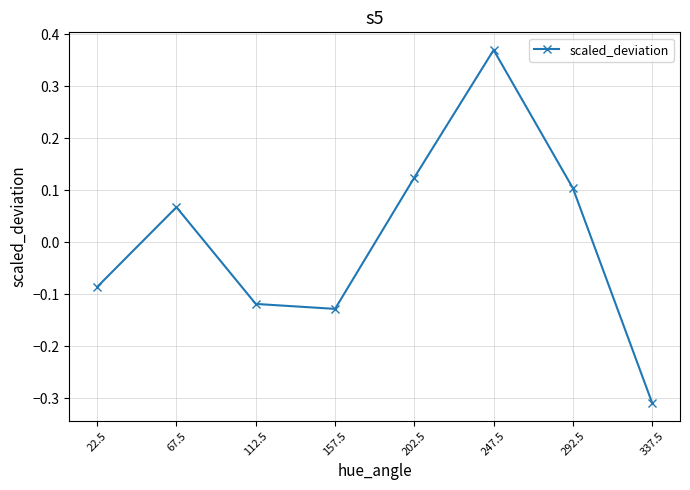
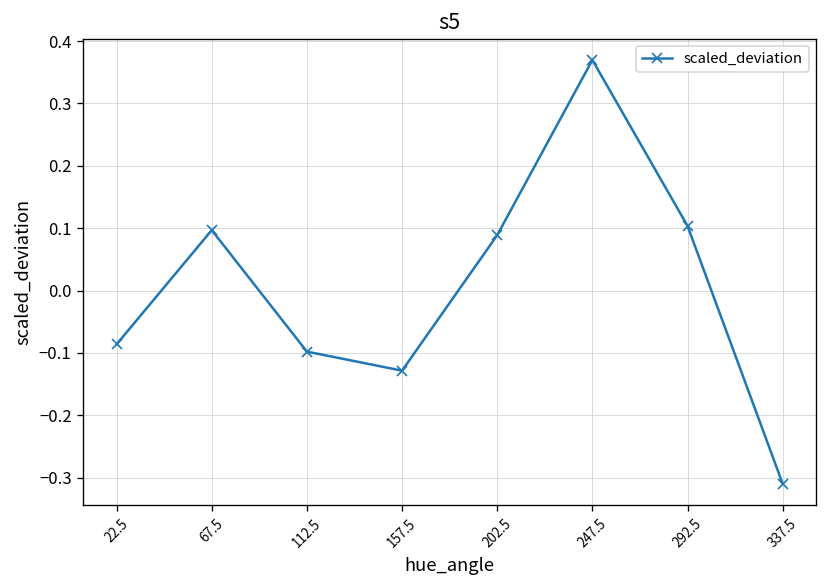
  {
    "22.5": -0.09,
-   "67.5": 0.07,
-   "112.5": -0.12,
+   "67.5": 0.10,
+   "112.5": -0.10,
    "157.5": -0.13,
-   "202.5": 0.12,
+   "202.5": 0.09,
    "247.5": 0.37,
    "292.5": 0.10,
    "337.5": -0.31
  }
